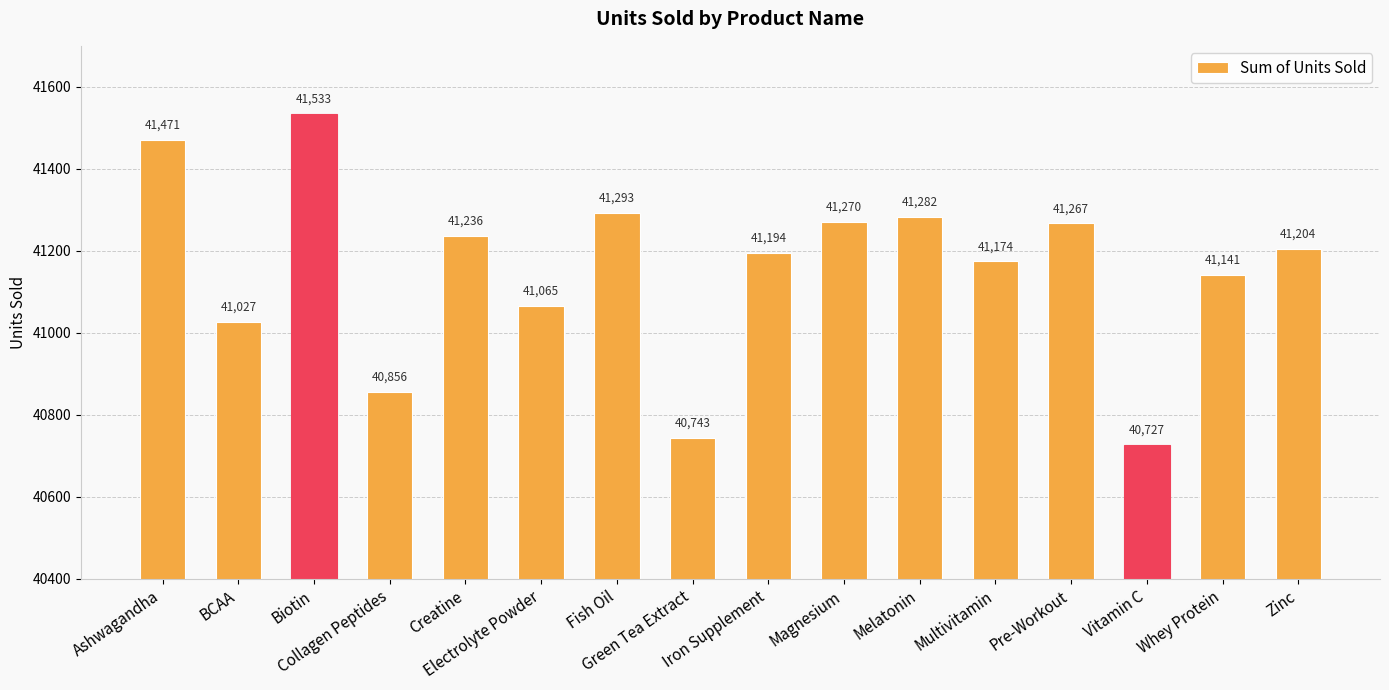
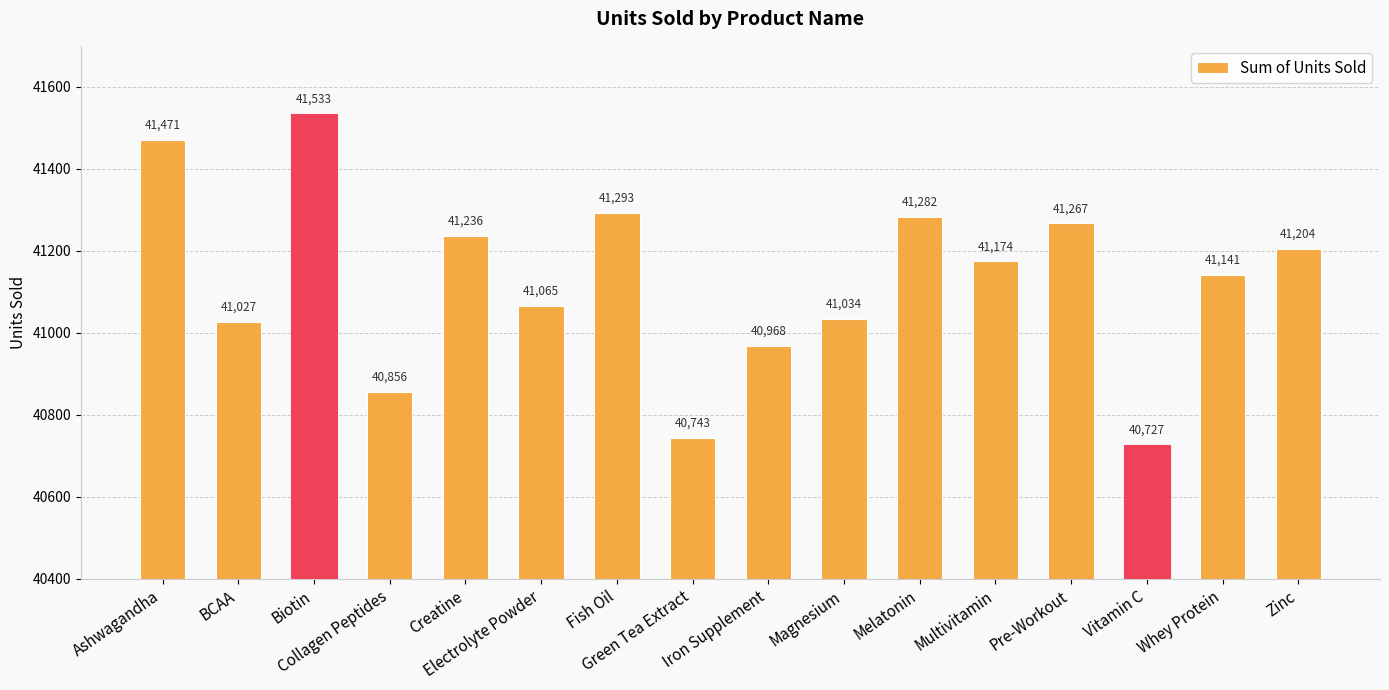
  {
    "Ashwagandha": "41,471",
    "BCAA": "41,027",
    "Biotin": "41,533",
    "Collagen Peptides": "40,856",
    "Creatine": "41,236",
    "Electrolyte Powder": "41,065",
    "Fish Oil": "41,293",
    "Green Tea Extract": "40,743",
-   "Iron Supplement": "41,194",
-   "Magnesium": "41,270",
+   "Iron Supplement": "40,968",
+   "Magnesium": "41,034",
    "Melatonin": "41,282",
    "Multivitamin": "41,174",
    "Pre-Workout": "41,267",
    "Vitamin C": "40,727",
    "Whey Protein": "41,141",
    "Zinc": "41,204"
  }
